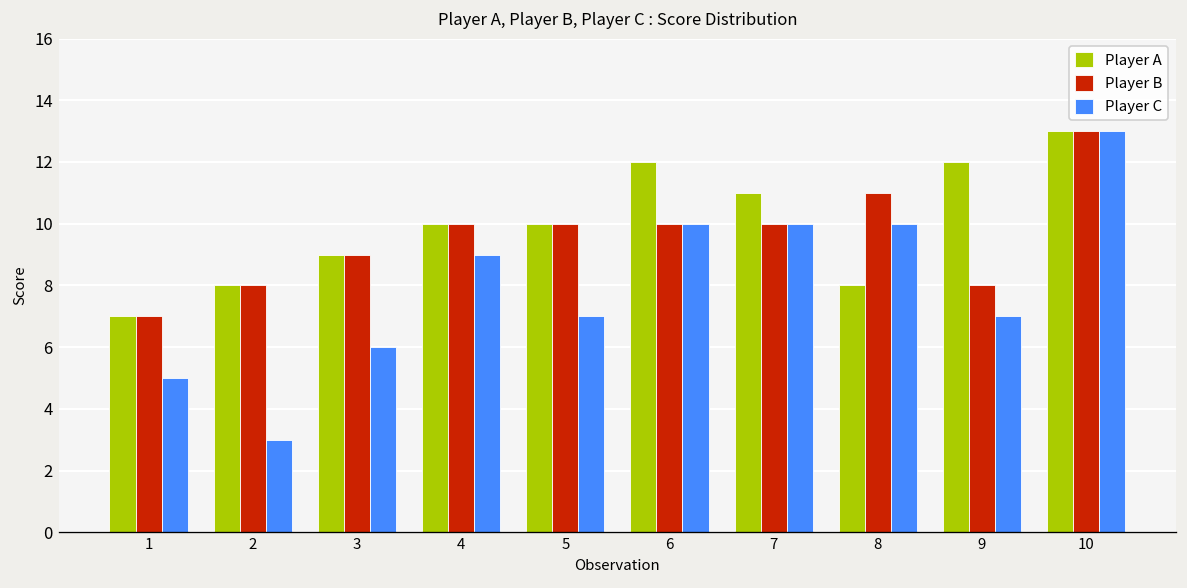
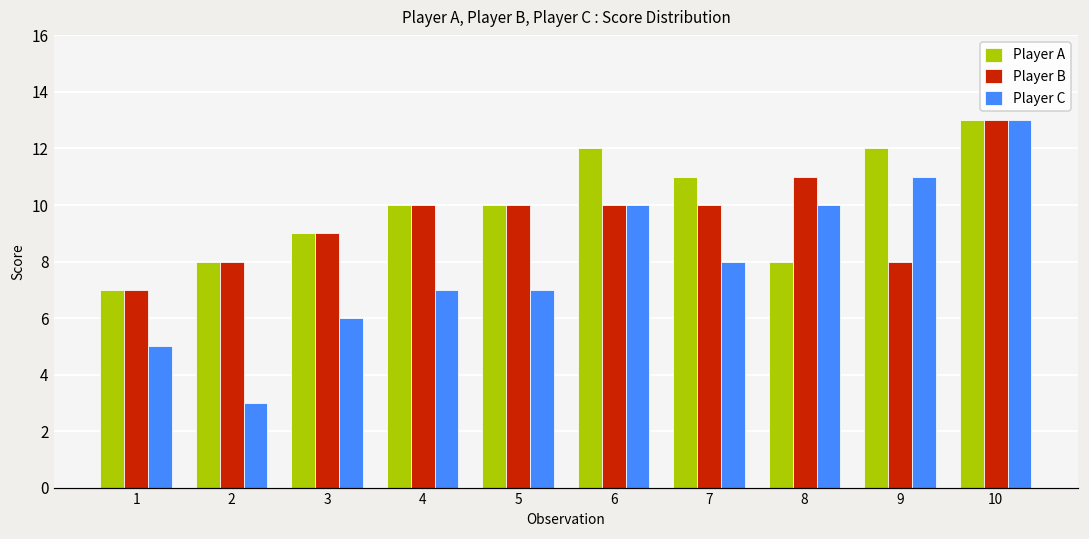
  {
    "Player A": {
      "1": 7,
      "2": 8,
      "3": 9,
      "4": 10,
      "5": 10,
      "6": 12,
      "7": 11,
      "8": 8,
      "9": 12,
      "10": 13
    },
    "Player B": {
      "1": 7,
      "2": 8,
      "3": 9,
      "4": 10,
      "5": 10,
      "6": 10,
      "7": 10,
      "8": 11,
      "9": 8,
      "10": 13
    },
    "Player C": {
      "1": 5,
      "2": 3,
      "3": 6,
-     "4": 9,
+     "4": 7,
      "5": 7,
      "6": 10,
-     "7": 10,
+     "7": 8,
      "8": 10,
-     "9": 7,
+     "9": 11,
      "10": 13
    }
  }
